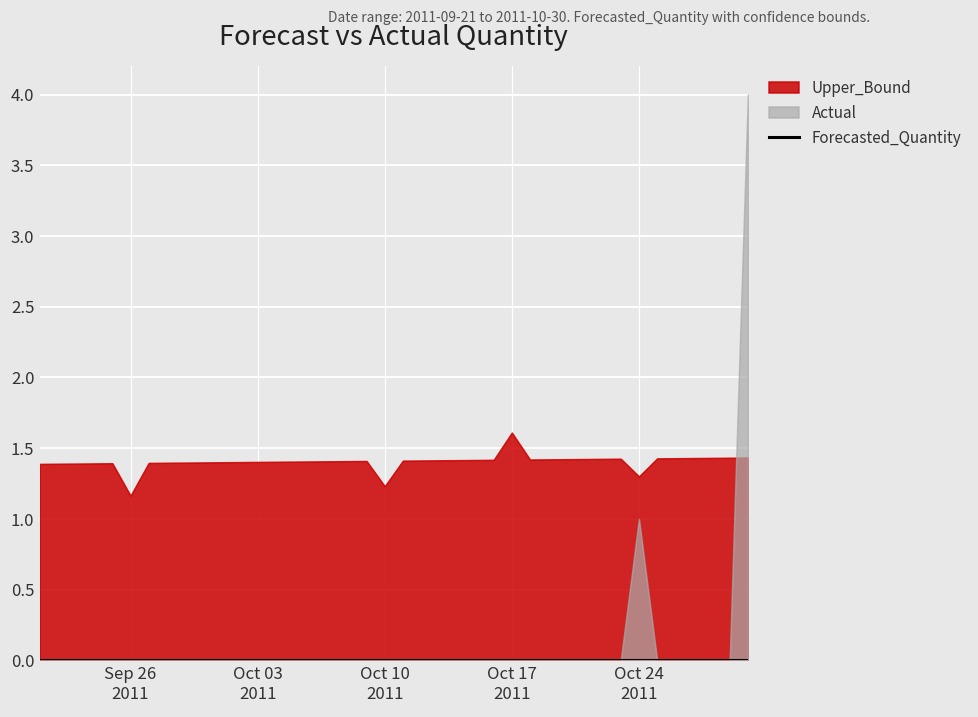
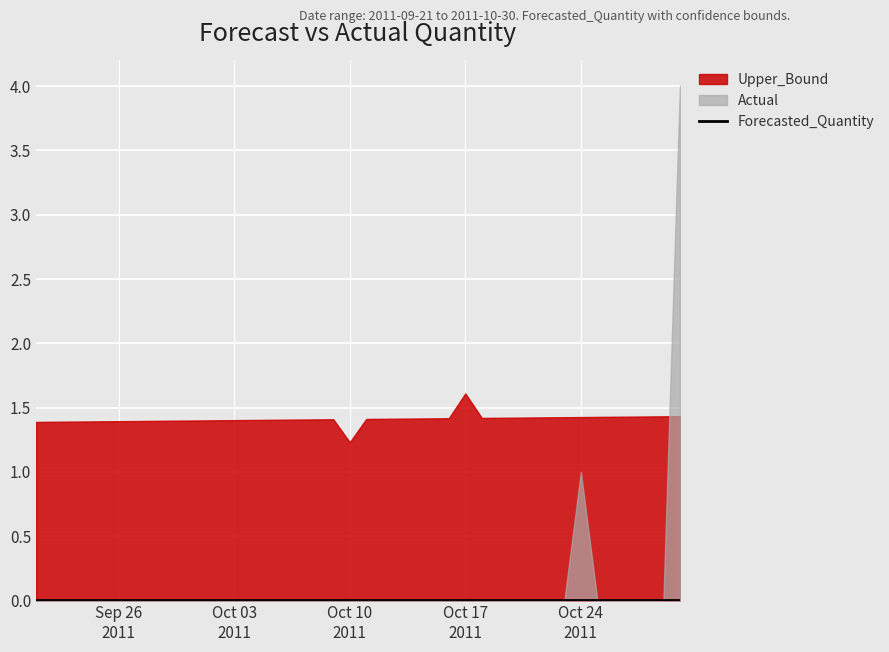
  {
    "Upper_Bound": {
-     "Sep 26 2011": 1.16,
+     "Sep 26 2011": 1.39,
      "Oct 03 2011": 1.40,
      "Oct 10 2011": 1.23,
      "Oct 17 2011": 1.61,
-     "Oct 24 2011": 1.30
+     "Oct 24 2011": 1.43
    },
    "Forecasted_Quantity": {
      "Oct 24 2011": 0.00
    },
    "Actual": {
      "Oct 24 2011": 1.00
    }
  }
